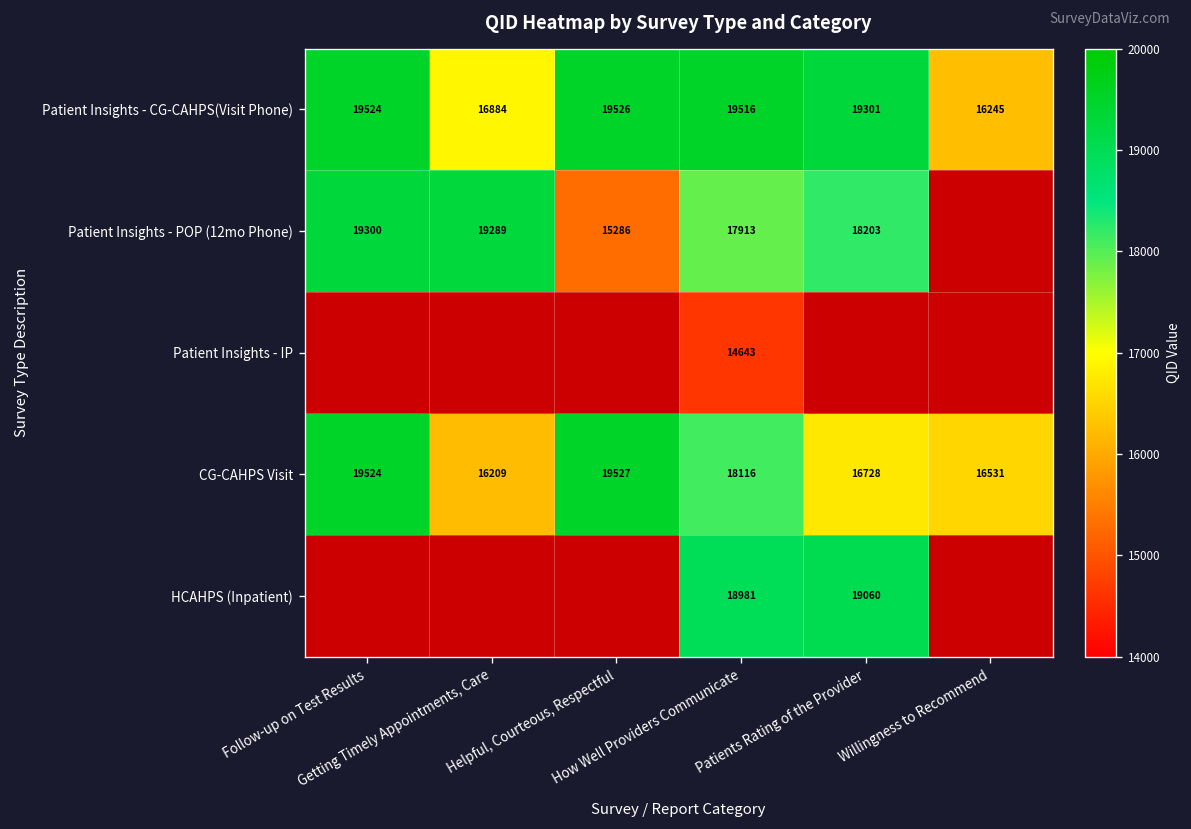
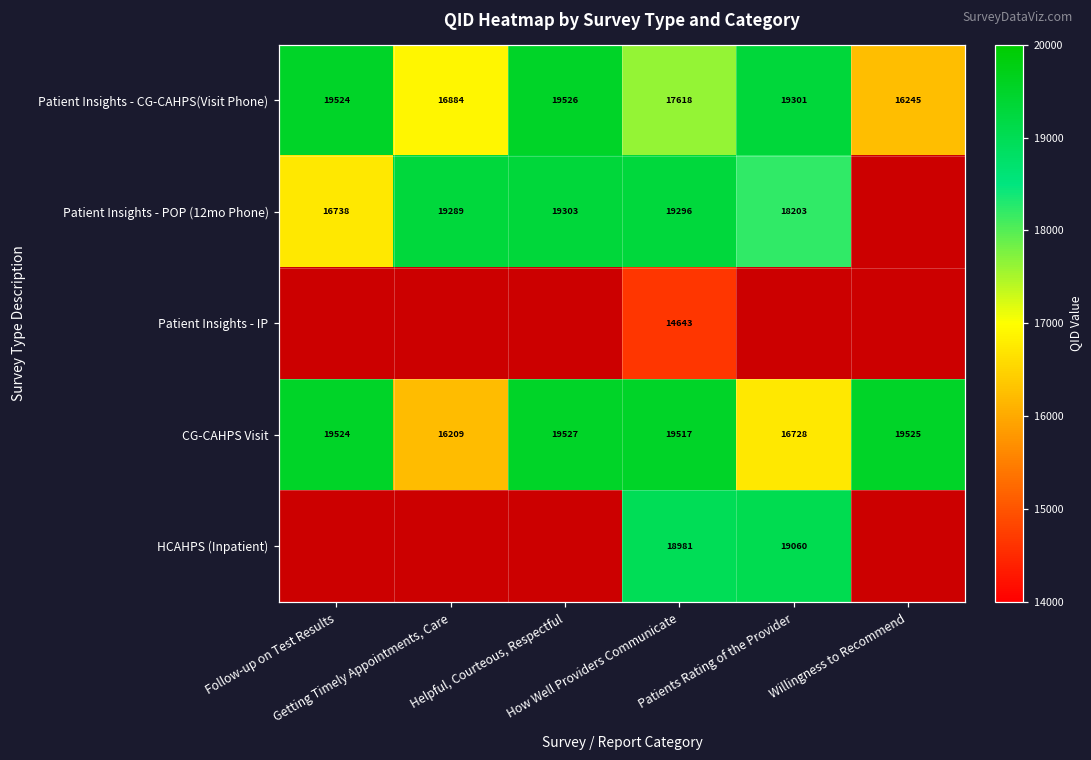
  {
    "Patient Insights - CG-CAHPS(Visit Phone)": {
      "Follow-up on Test Results": 19524,
      "Getting Timely Appointments, Care": 16884,
      "Helpful, Courteous, Respectful": 19526,
-     "How Well Providers Communicate": 19516,
+     "How Well Providers Communicate": 17618,
      "Patients Rating of the Provider": 19301,
      "Willingness to Recommend": 16245
    },
    "Patient Insights - POP (12mo Phone)": {
-     "Follow-up on Test Results": 19300,
+     "Follow-up on Test Results": 16738,
      "Getting Timely Appointments, Care": 19289,
-     "Helpful, Courteous, Respectful": 15286,
-     "How Well Providers Communicate": 17913,
+     "Helpful, Courteous, Respectful": 19303,
+     "How Well Providers Communicate": 19296,
      "Patients Rating of the Provider": 18203
    },
    "Patient Insights - IP": {
      "How Well Providers Communicate": 14643
    },
    "CG-CAHPS Visit": {
      "Follow-up on Test Results": 19524,
      "Getting Timely Appointments, Care": 16209,
      "Helpful, Courteous, Respectful": 19527,
-     "How Well Providers Communicate": 18116,
+     "How Well Providers Communicate": 19517,
      "Patients Rating of the Provider": 16728,
-     "Willingness to Recommend": 16531
+     "Willingness to Recommend": 19525
    },
    "HCAHPS (Inpatient)": {
      "How Well Providers Communicate": 18981,
      "Patients Rating of the Provider": 19060
    }
  }
